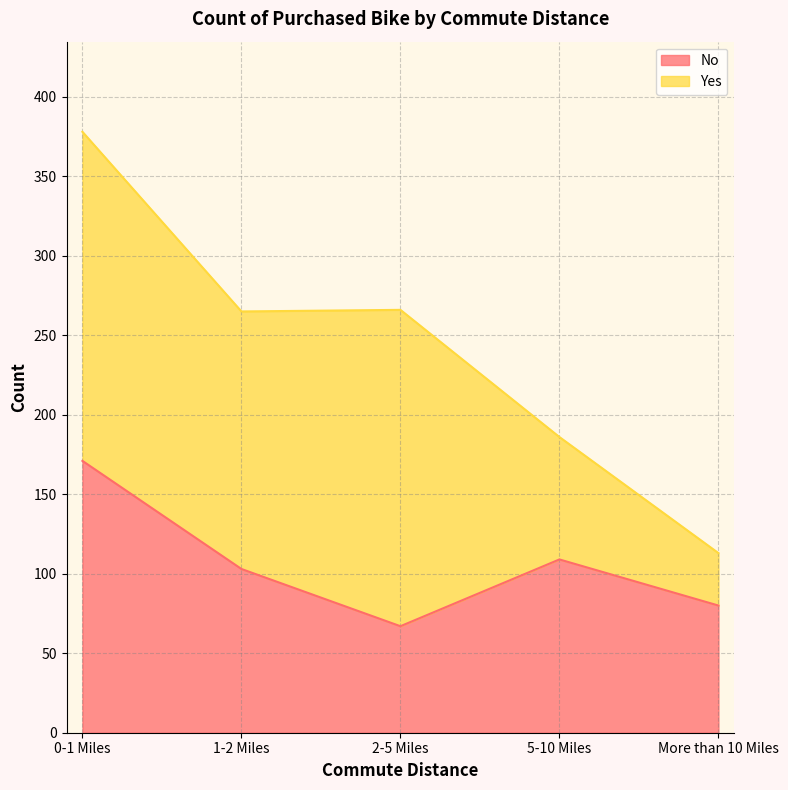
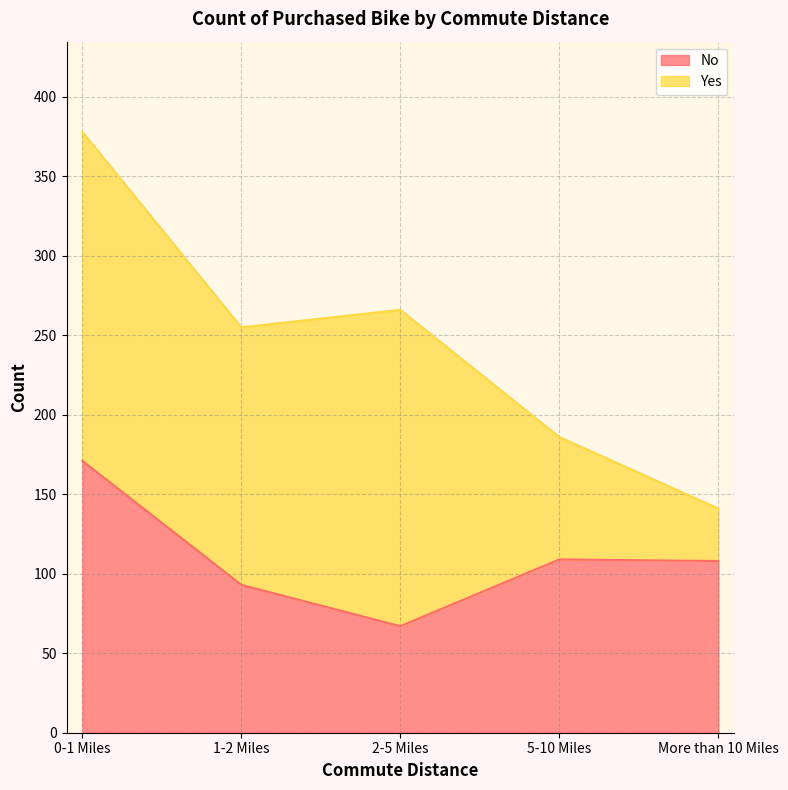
  {
    "No": {
      "0-1 Miles": 171,
-     "1-2 Miles": 103,
+     "1-2 Miles": 93,
      "2-5 Miles": 67,
      "5-10 Miles": 109,
-     "More than 10 Miles": 80
+     "More than 10 Miles": 108
    },
    "Yes": {
      "0-1 Miles": 207,
      "1-2 Miles": 162,
      "2-5 Miles": 199,
      "5-10 Miles": 77,
      "More than 10 Miles": 33
    }
  }
